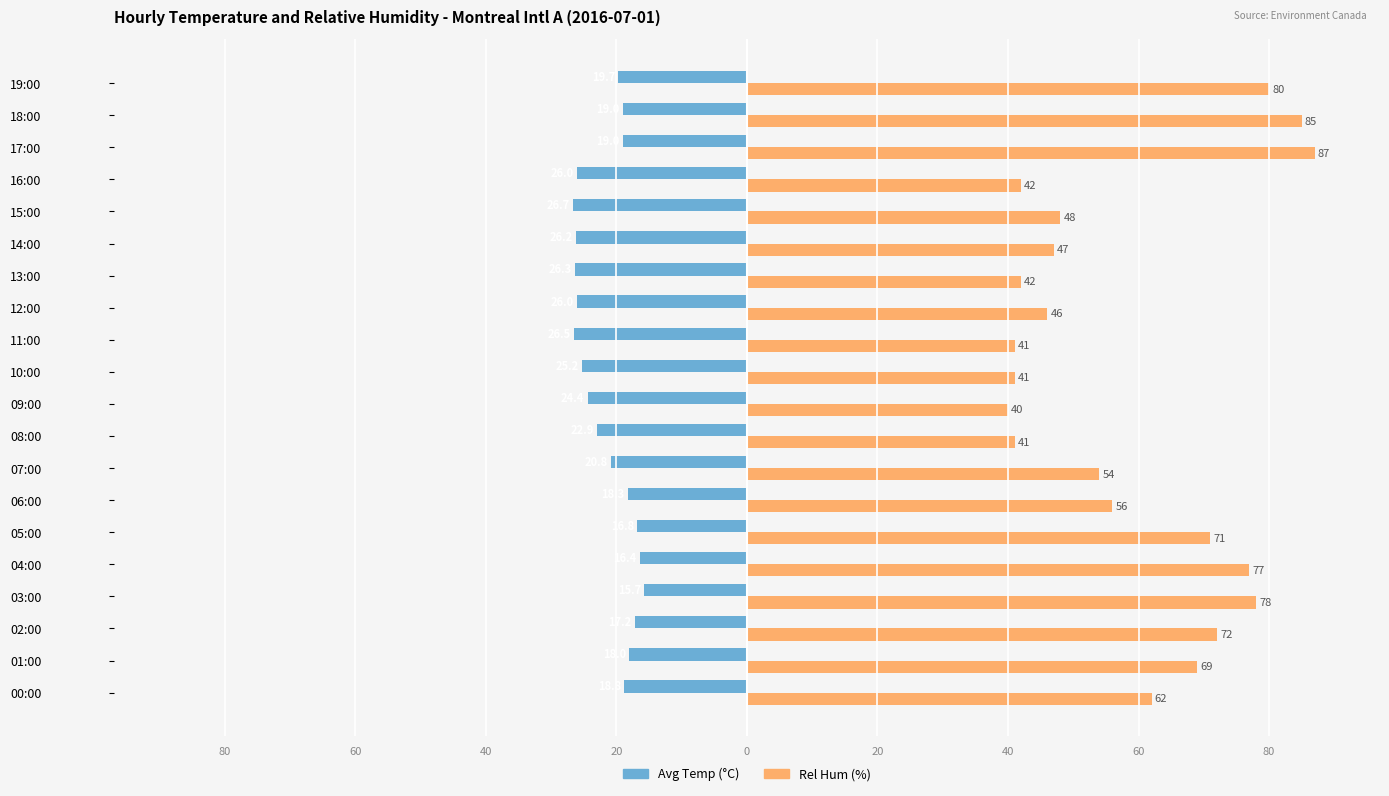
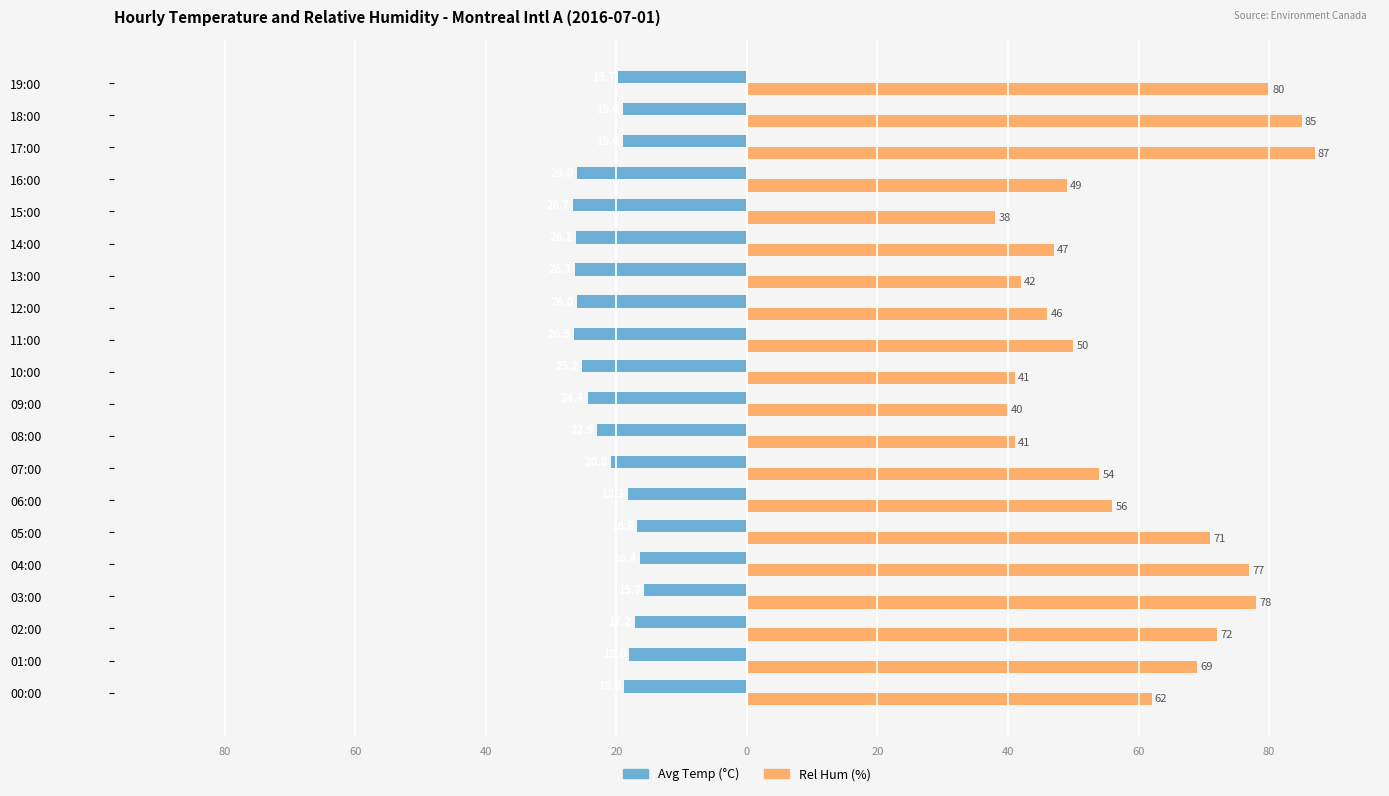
  {
    "Rel Hum (%)": {
      "19:00": 80,
      "18:00": 85,
      "17:00": 87,
-     "16:00": 42,
-     "15:00": 48,
+     "16:00": 49,
+     "15:00": 38,
      "14:00": 47,
      "13:00": 42,
      "12:00": 46,
-     "11:00": 41,
+     "11:00": 50,
      "10:00": 41,
      "09:00": 40,
      "08:00": 41,
      "07:00": 54,
      "06:00": 56,
      "05:00": 71,
      "04:00": 77,
      "03:00": 78,
      "02:00": 72,
      "01:00": 69,
      "00:00": 62
    }
  }
